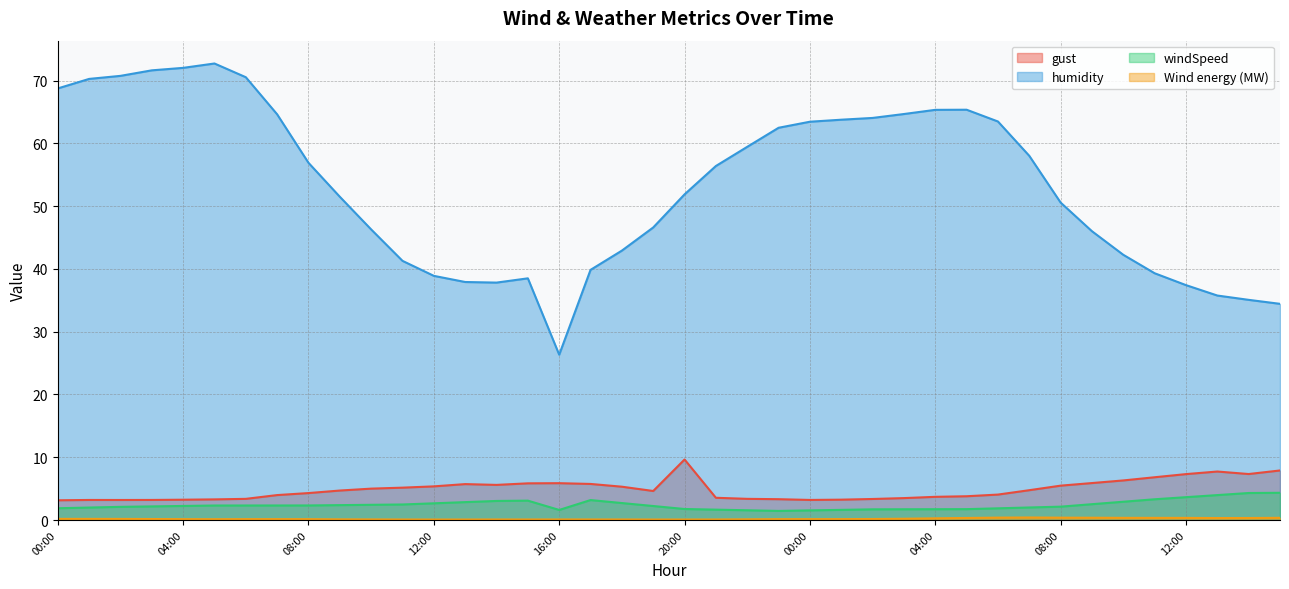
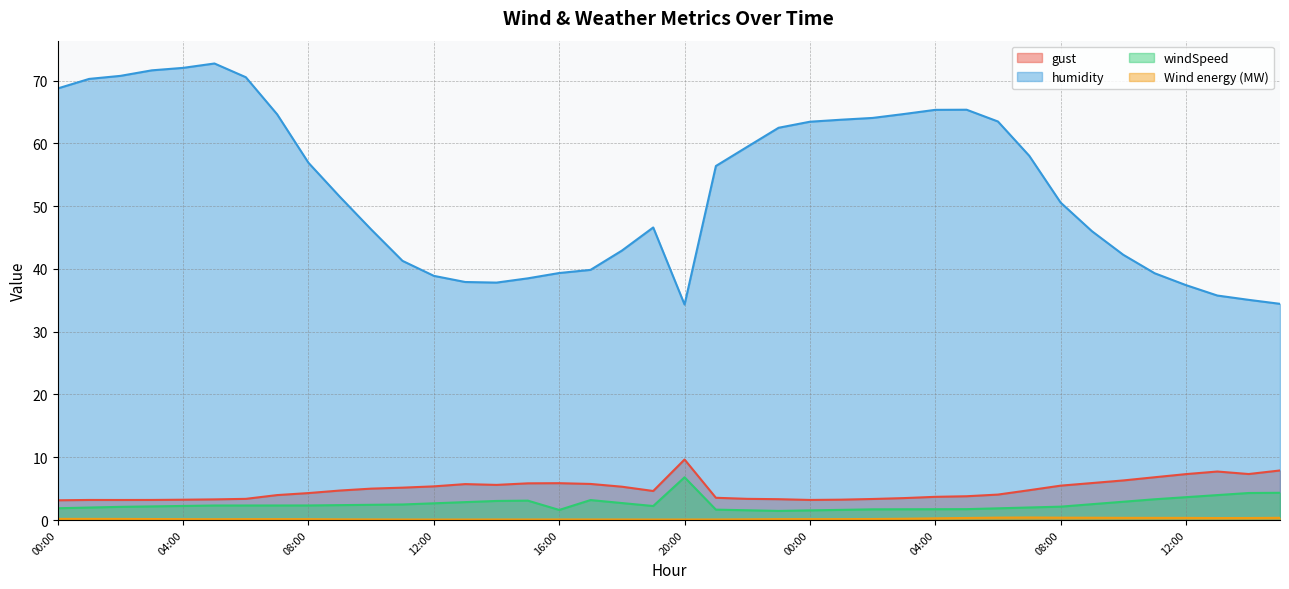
  {
    "gust": {
      "16:00": 6,
      "20:00": 10
    },
    "humidity": {
-     "16:00": 26,
-     "20:00": 52
+     "16:00": 39,
+     "20:00": 34
    },
    "windSpeed": {
      "16:00": 2,
-     "20:00": 2
+     "20:00": 7
    },
    "Wind energy (MW)": {
      "16:00": 0,
      "20:00": 0
    }
  }
